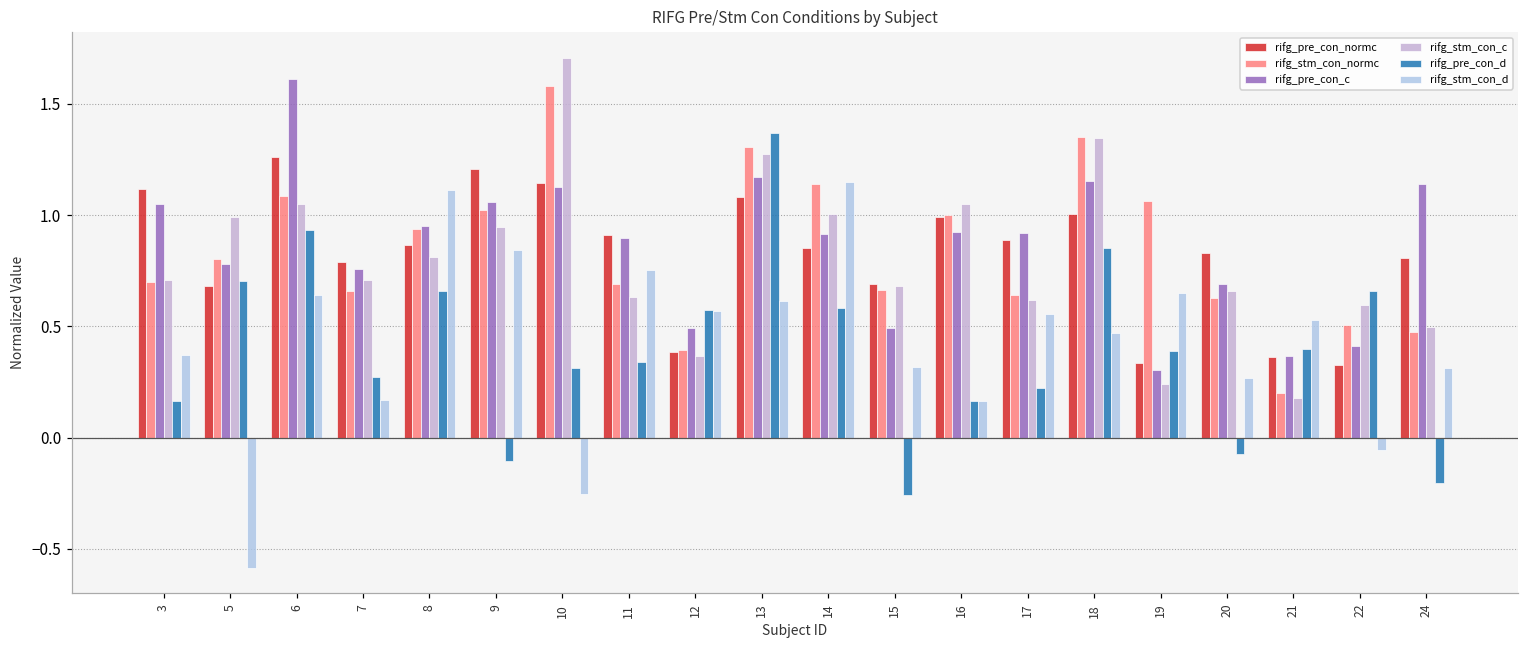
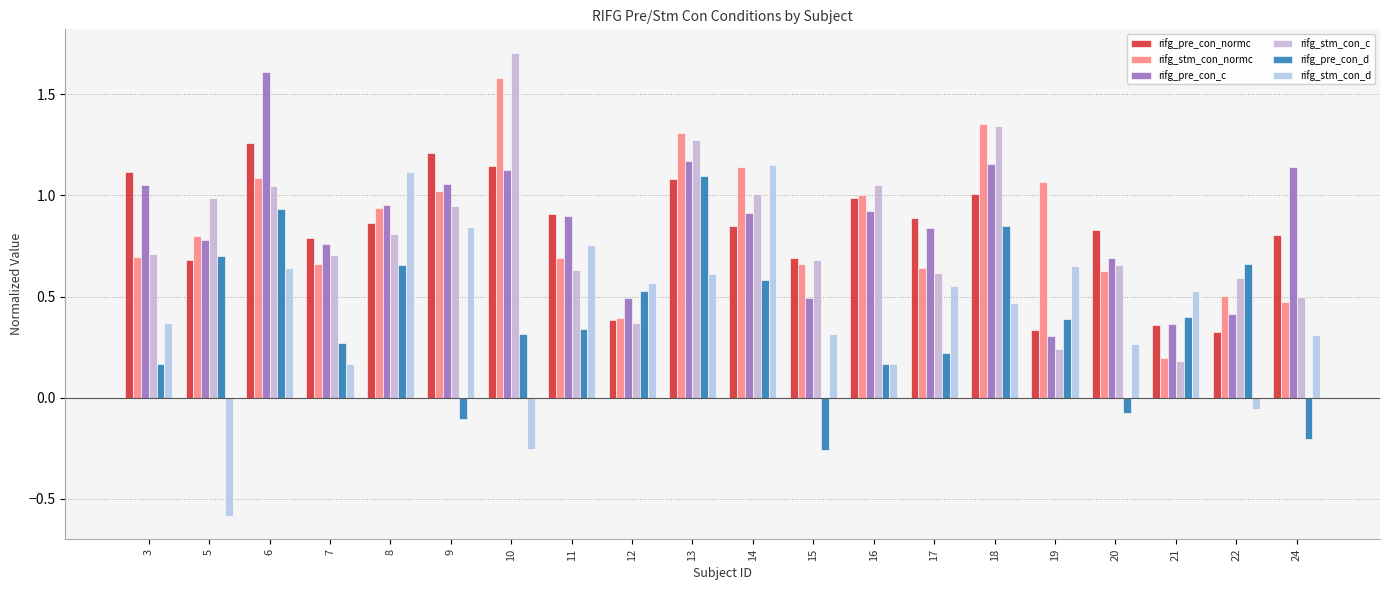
  {
    "rifg_pre_con_normc": {
      "3": 1.12,
      "5": 0.68,
      "6": 1.26,
      "7": 0.79,
      "8": 0.86,
      "9": 1.21,
      "10": 1.14,
      "11": 0.91,
      "12": 0.38,
      "13": 1.08,
      "14": 0.85,
      "15": 0.69,
      "16": 0.99,
      "17": 0.89,
      "18": 1.01,
      "19": 0.34,
      "20": 0.83,
      "21": 0.36,
      "22": 0.33,
      "24": 0.81
    },
    "rifg_stm_con_normc": {
      "3": 0.70,
      "5": 0.80,
      "6": 1.09,
      "7": 0.66,
      "8": 0.94,
      "9": 1.02,
      "10": 1.58,
      "11": 0.69,
      "12": 0.39,
      "13": 1.31,
      "14": 1.14,
      "15": 0.66,
      "16": 1.00,
      "17": 0.64,
      "18": 1.35,
      "19": 1.07,
      "20": 0.63,
      "21": 0.20,
      "22": 0.50,
      "24": 0.47
    },
    "rifg_pre_con_c": {
      "3": 1.05,
      "5": 0.78,
      "6": 1.61,
      "7": 0.76,
      "8": 0.95,
      "9": 1.06,
      "10": 1.12,
      "11": 0.90,
      "12": 0.49,
      "13": 1.17,
      "14": 0.91,
      "15": 0.49,
      "16": 0.92,
-     "17": 0.92,
+     "17": 0.84,
      "18": 1.15,
      "19": 0.31,
      "20": 0.69,
      "21": 0.37,
      "22": 0.41,
      "24": 1.14
    },
    "rifg_pre_con_d": {
      "3": 0.17,
      "5": 0.70,
      "6": 0.93,
      "7": 0.27,
      "8": 0.66,
      "9": -0.10,
      "10": 0.31,
      "11": 0.34,
-     "12": 0.57,
-     "13": 1.37,
+     "12": 0.53,
+     "13": 1.10,
      "14": 0.58,
      "15": -0.26,
      "16": 0.16,
      "17": 0.22,
      "18": 0.85,
      "19": 0.39,
      "20": -0.08,
      "21": 0.40,
      "22": 0.66,
      "24": -0.20
    }
  }
